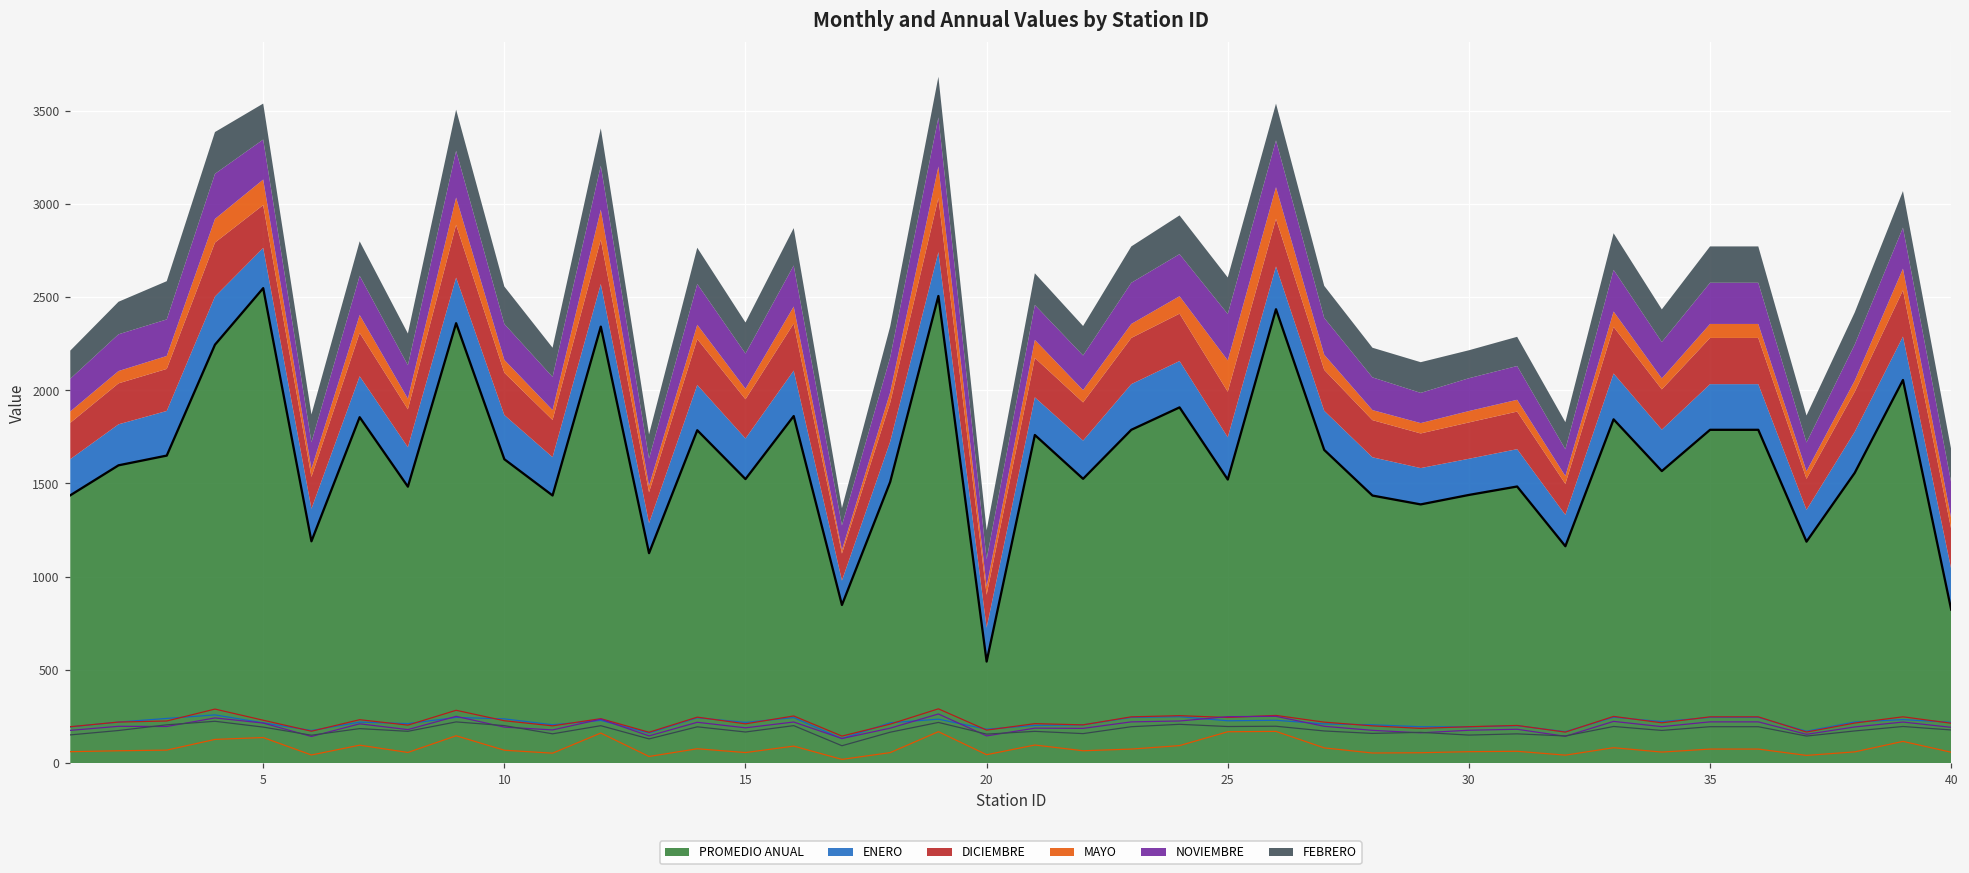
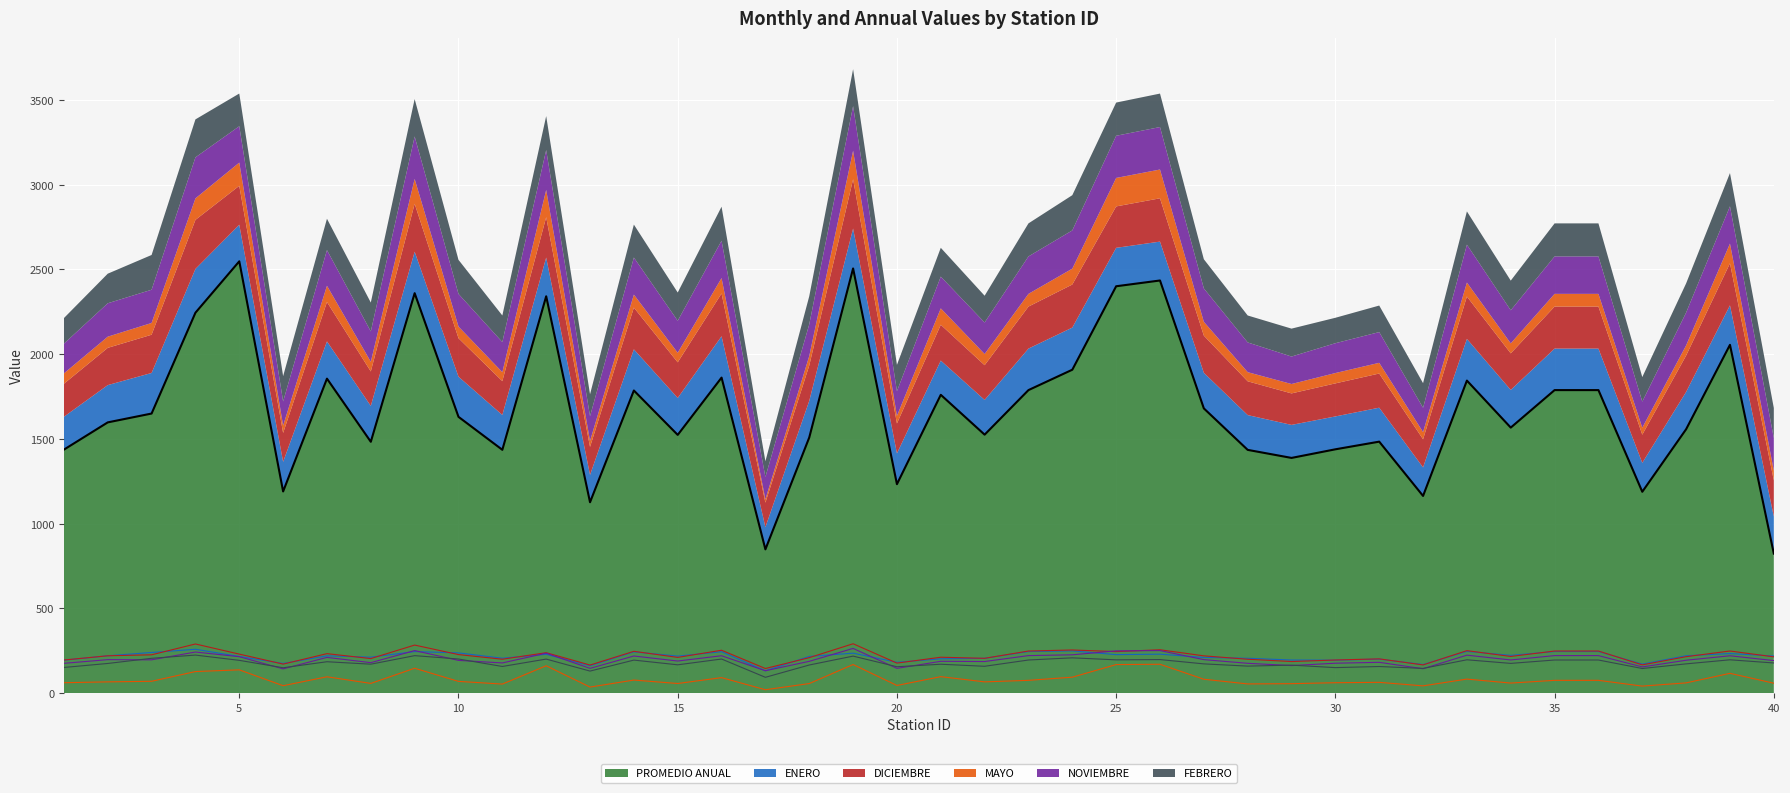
  {
    "PROMEDIO ANUAL": {
      "5": 2550,
      "10": 1630,
      "15": 1520,
-     "20": 540,
-     "25": 1520,
+     "20": 1230,
+     "25": 2400,
      "30": 1440,
      "35": 1790,
      "40": 820
    }
  }
